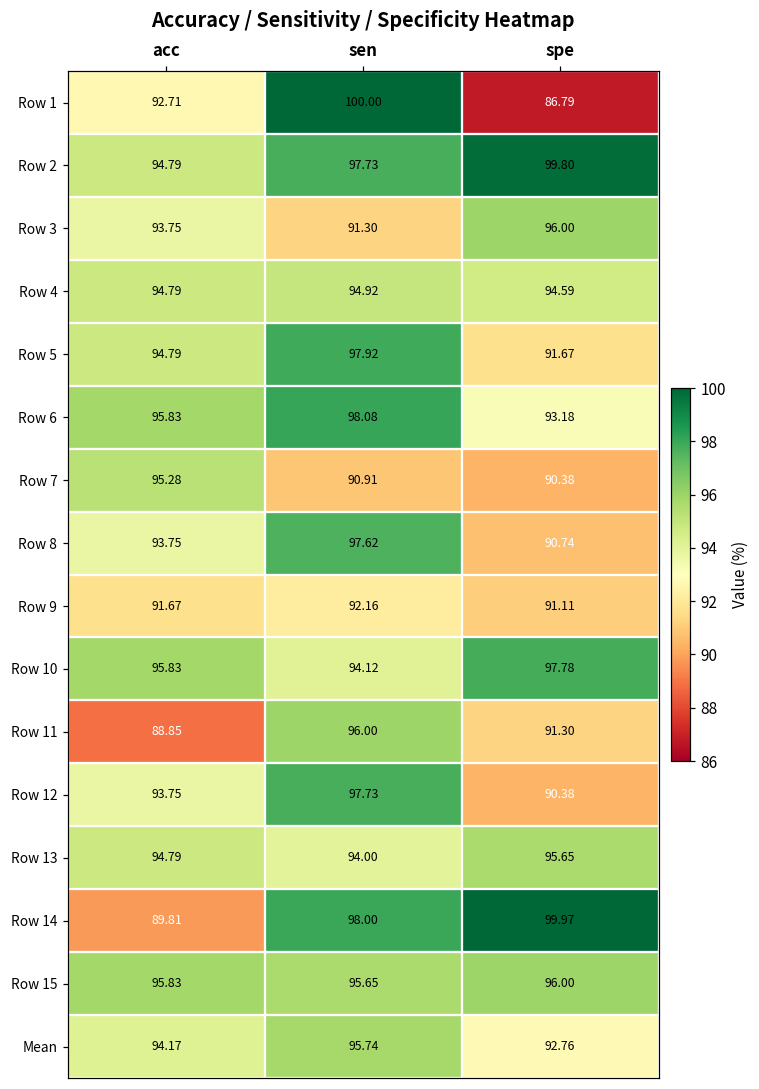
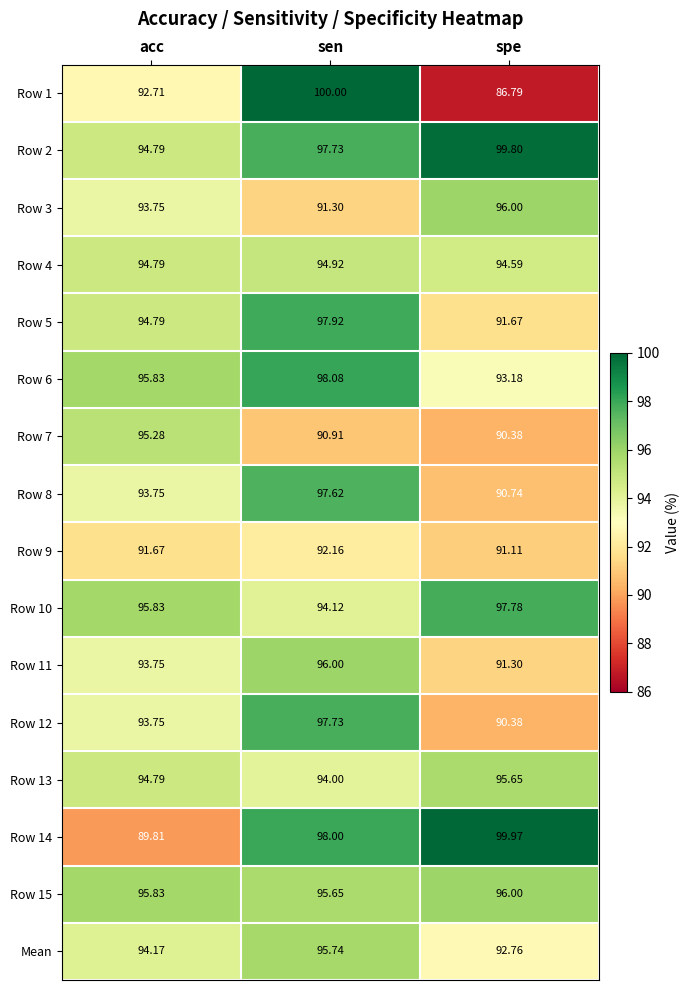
  {
    "Row 1": {
      "acc": 92.71,
      "sen": 100.00,
      "spe": 86.79
    },
    "Row 2": {
      "acc": 94.79,
      "sen": 97.73,
      "spe": 99.80
    },
    "Row 3": {
      "acc": 93.75,
      "sen": 91.30,
      "spe": 96.00
    },
    "Row 4": {
      "acc": 94.79,
      "sen": 94.92,
      "spe": 94.59
    },
    "Row 5": {
      "acc": 94.79,
      "sen": 97.92,
      "spe": 91.67
    },
    "Row 6": {
      "acc": 95.83,
      "sen": 98.08,
      "spe": 93.18
    },
    "Row 7": {
      "acc": 95.28,
      "sen": 90.91,
      "spe": 90.38
    },
    "Row 8": {
      "acc": 93.75,
      "sen": 97.62,
      "spe": 90.74
    },
    "Row 9": {
      "acc": 91.67,
      "sen": 92.16,
      "spe": 91.11
    },
    "Row 10": {
      "acc": 95.83,
      "sen": 94.12,
      "spe": 97.78
    },
    "Row 11": {
-     "acc": 88.85,
+     "acc": 93.75,
      "sen": 96.00,
      "spe": 91.30
    },
    "Row 12": {
      "acc": 93.75,
      "sen": 97.73,
      "spe": 90.38
    },
    "Row 13": {
      "acc": 94.79,
      "sen": 94.00,
      "spe": 95.65
    },
    "Row 14": {
      "acc": 89.81,
      "sen": 98.00,
      "spe": 99.97
    },
    "Row 15": {
      "acc": 95.83,
      "sen": 95.65,
      "spe": 96.00
    },
    "Mean": {
      "acc": 94.17,
      "sen": 95.74,
      "spe": 92.76
    }
  }
